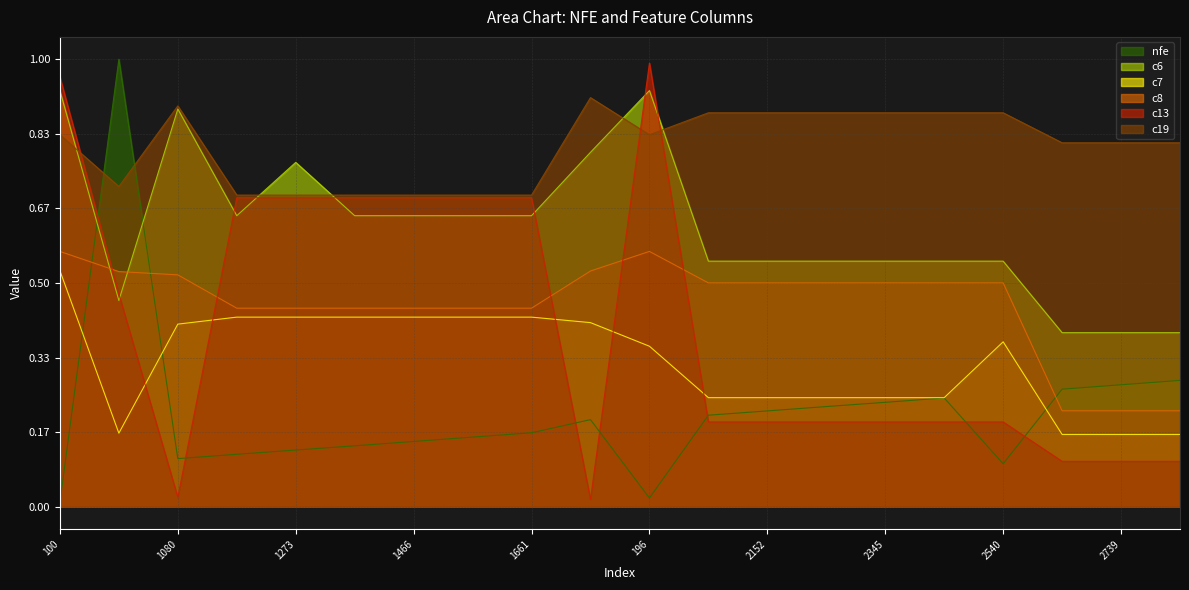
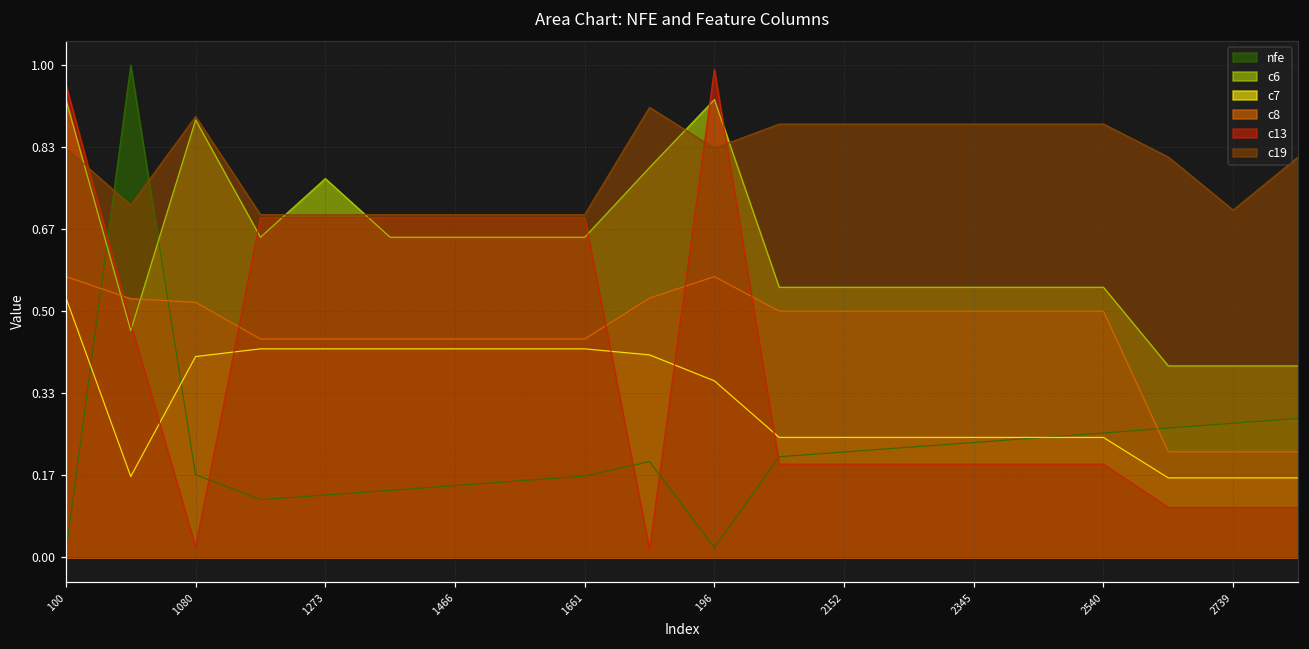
  {
    "nfe": {
      "100": 0.01,
-     "1080": 0.11,
+     "1080": 0.17,
      "1273": 0.13,
      "1466": 0.15,
      "1661": 0.17,
      "196": 0.02,
      "2152": 0.21,
      "2345": 0.23,
-     "2540": 0.10,
+     "2540": 0.25,
      "2739": 0.27
    },
    "c6": {
      "100": 0.93,
      "1080": 0.89,
      "1273": 0.77,
      "1466": 0.65,
      "1661": 0.65,
      "196": 0.93,
      "2152": 0.55,
      "2345": 0.55,
      "2540": 0.55,
      "2739": 0.39
    },
    "c7": {
      "100": 0.53,
      "1080": 0.41,
      "1273": 0.42,
      "1466": 0.42,
      "1661": 0.42,
      "196": 0.36,
      "2152": 0.24,
      "2345": 0.24,
-     "2540": 0.37,
+     "2540": 0.24,
      "2739": 0.16
    },
    "c8": {
      "100": 0.57,
      "1080": 0.52,
      "1273": 0.44,
      "1466": 0.44,
      "1661": 0.44,
      "196": 0.57,
      "2152": 0.50,
      "2345": 0.50,
      "2540": 0.50,
      "2739": 0.21
    },
    "c13": {
      "100": 0.96,
      "1080": 0.02,
      "1273": 0.69,
      "1466": 0.69,
      "1661": 0.69,
      "196": 0.99,
      "2152": 0.19,
      "2345": 0.19,
      "2540": 0.19,
      "2739": 0.10
    },
    "c19": {
      "100": 0.83,
      "1080": 0.90,
      "1273": 0.70,
      "1466": 0.70,
      "1661": 0.70,
      "196": 0.83,
      "2152": 0.88,
      "2345": 0.88,
      "2540": 0.88,
-     "2739": 0.81
+     "2739": 0.71
    }
  }
